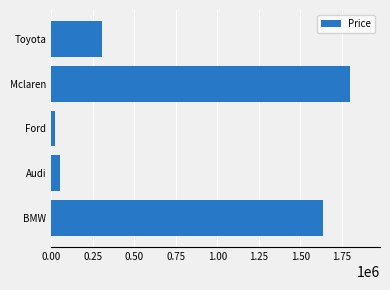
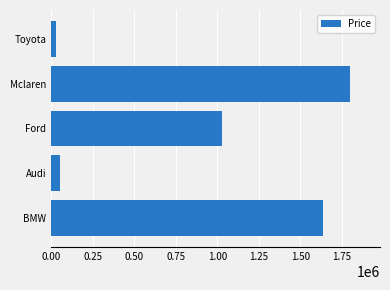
  {
-   "Toyota": 300000,
+   "Toyota": 30000,
    "Mclaren": 1800000,
-   "Ford": 30000,
+   "Ford": 1030000,
    "Audi": 50000,
    "BMW": 1640000
  }
